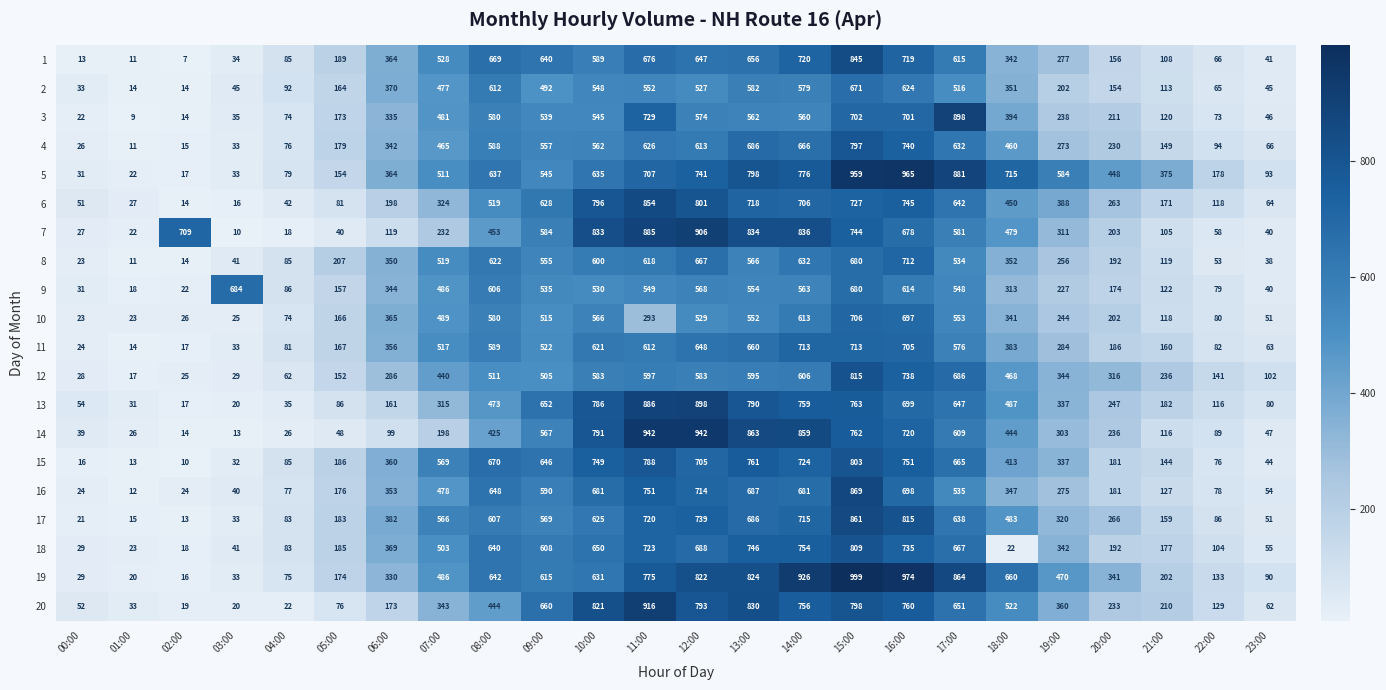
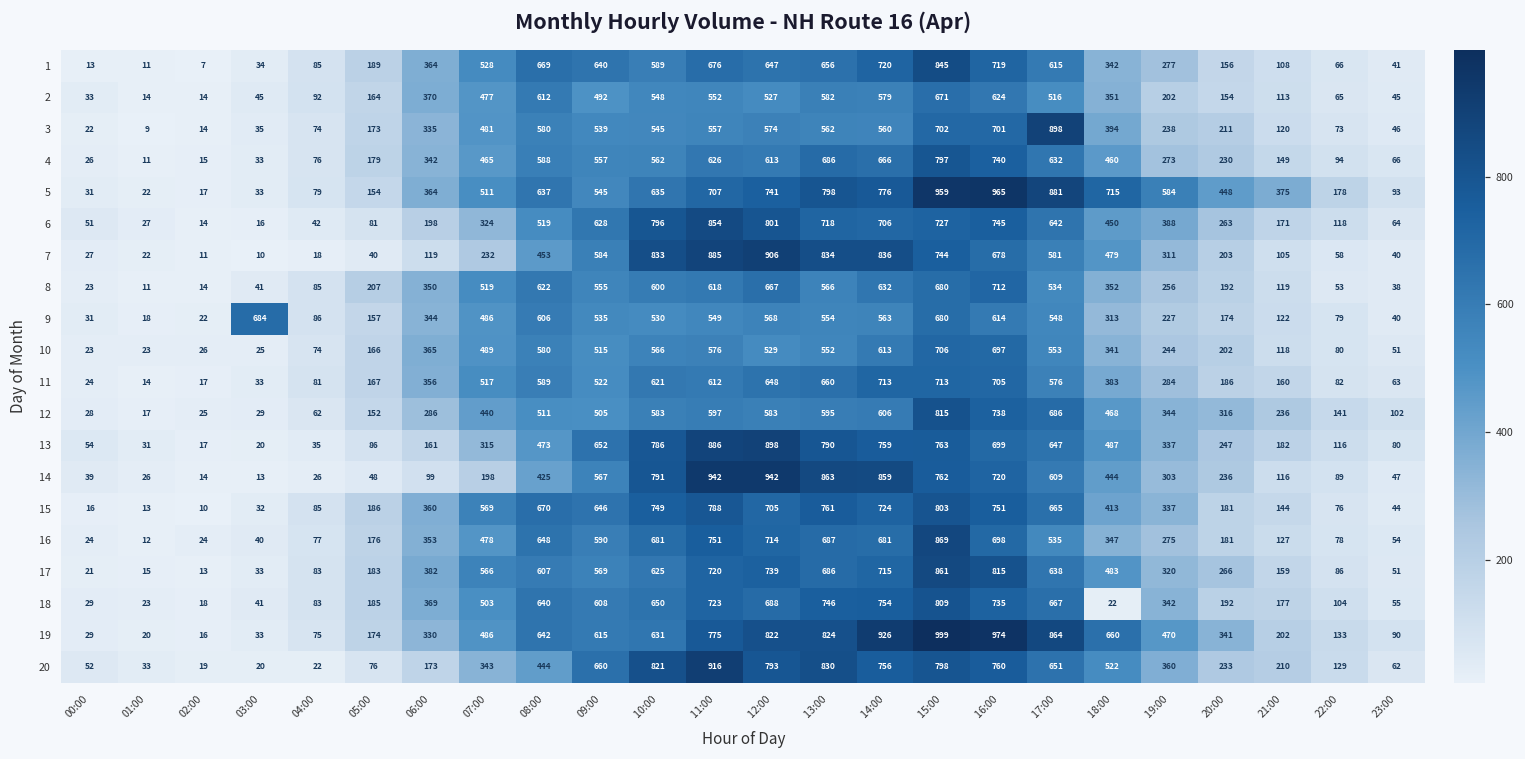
  {
    "3": {
      "00:00": 22,
      "01:00": 9,
      "02:00": 14,
      "03:00": 35,
      "04:00": 74,
      "05:00": 173,
      "06:00": 335,
      "07:00": 481,
      "08:00": 580,
      "09:00": 539,
      "10:00": 545,
-     "11:00": 729,
+     "11:00": 557,
      "12:00": 574,
      "13:00": 562,
      "14:00": 560,
      "15:00": 702,
      "16:00": 701,
      "17:00": 898,
      "18:00": 394,
      "19:00": 238,
      "20:00": 211,
      "21:00": 120,
      "22:00": 73,
      "23:00": 46
    },
    "7": {
      "00:00": 27,
      "01:00": 22,
-     "02:00": 709,
+     "02:00": 11,
      "03:00": 10,
      "04:00": 18,
      "05:00": 40,
      "06:00": 119,
      "07:00": 232,
      "08:00": 453,
      "09:00": 584,
      "10:00": 833,
      "11:00": 885,
      "12:00": 906,
      "13:00": 834,
      "14:00": 836,
      "15:00": 744,
      "16:00": 678,
      "17:00": 581,
      "18:00": 479,
      "19:00": 311,
      "20:00": 203,
      "21:00": 105,
      "22:00": 58,
      "23:00": 40
    },
    "10": {
      "00:00": 23,
      "01:00": 23,
      "02:00": 26,
      "03:00": 25,
      "04:00": 74,
      "05:00": 166,
      "06:00": 365,
      "07:00": 489,
      "08:00": 580,
      "09:00": 515,
      "10:00": 566,
-     "11:00": 293,
+     "11:00": 576,
      "12:00": 529,
      "13:00": 552,
      "14:00": 613,
      "15:00": 706,
      "16:00": 697,
      "17:00": 553,
      "18:00": 341,
      "19:00": 244,
      "20:00": 202,
      "21:00": 118,
      "22:00": 80,
      "23:00": 51
    }
  }
